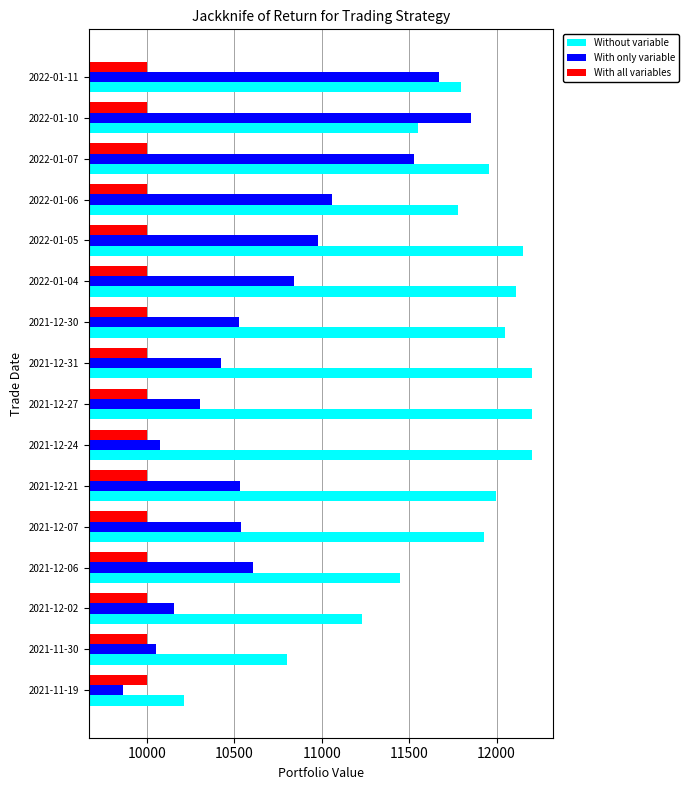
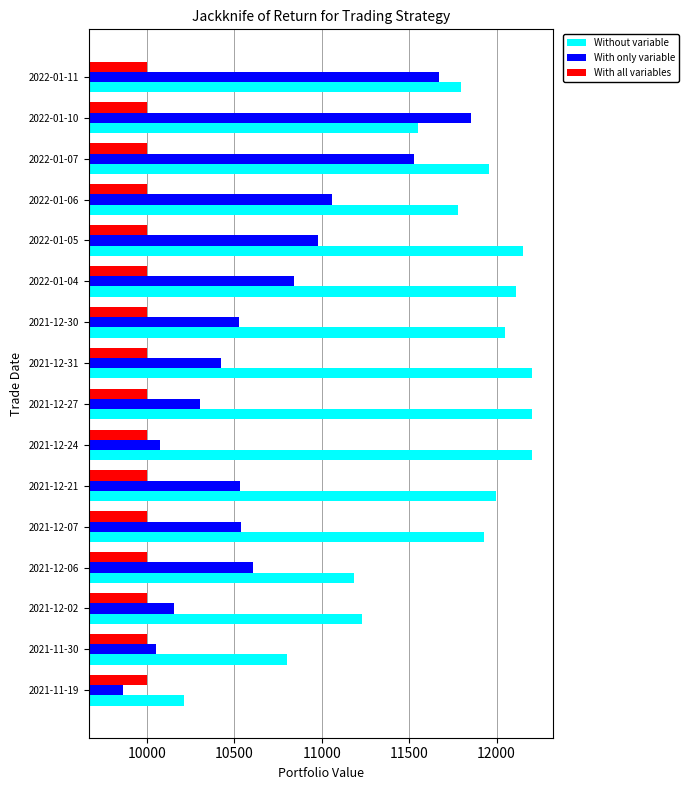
  {
    "Without variable": {
      "2022-01-11": 11790,
      "2022-01-10": 11550,
      "2022-01-07": 11960,
      "2022-01-06": 11780,
      "2022-01-05": 12150,
      "2022-01-04": 12110,
      "2021-12-30": 12050,
      "2021-12-31": 12200,
      "2021-12-27": 12200,
      "2021-12-24": 12200,
      "2021-12-21": 11990,
      "2021-12-07": 11930,
-     "2021-12-06": 11450,
+     "2021-12-06": 11190,
      "2021-12-02": 11230,
      "2021-11-30": 10800,
      "2021-11-19": 10210
    },
    "With only variable": {
      "2022-01-11": 11670,
      "2022-01-10": 11860,
      "2022-01-07": 11530,
      "2022-01-06": 11060,
      "2022-01-05": 10980,
      "2022-01-04": 10840,
      "2021-12-30": 10530,
      "2021-12-31": 10430,
      "2021-12-27": 10310,
      "2021-12-24": 10070,
      "2021-12-21": 10530,
      "2021-12-07": 10540,
      "2021-12-06": 10610,
      "2021-12-02": 10150,
      "2021-11-30": 10050,
      "2021-11-19": 9860
    },
    "With all variables": {
      "2022-01-11": 10000,
      "2022-01-10": 10000,
      "2022-01-07": 10000,
      "2022-01-06": 10000,
      "2022-01-05": 10000,
      "2022-01-04": 10000,
      "2021-12-30": 10000,
      "2021-12-31": 10000,
      "2021-12-27": 10000,
      "2021-12-24": 10000,
      "2021-12-21": 10000,
      "2021-12-07": 10000,
      "2021-12-06": 10000,
      "2021-12-02": 10000,
      "2021-11-30": 10000,
      "2021-11-19": 10000
    }
  }
